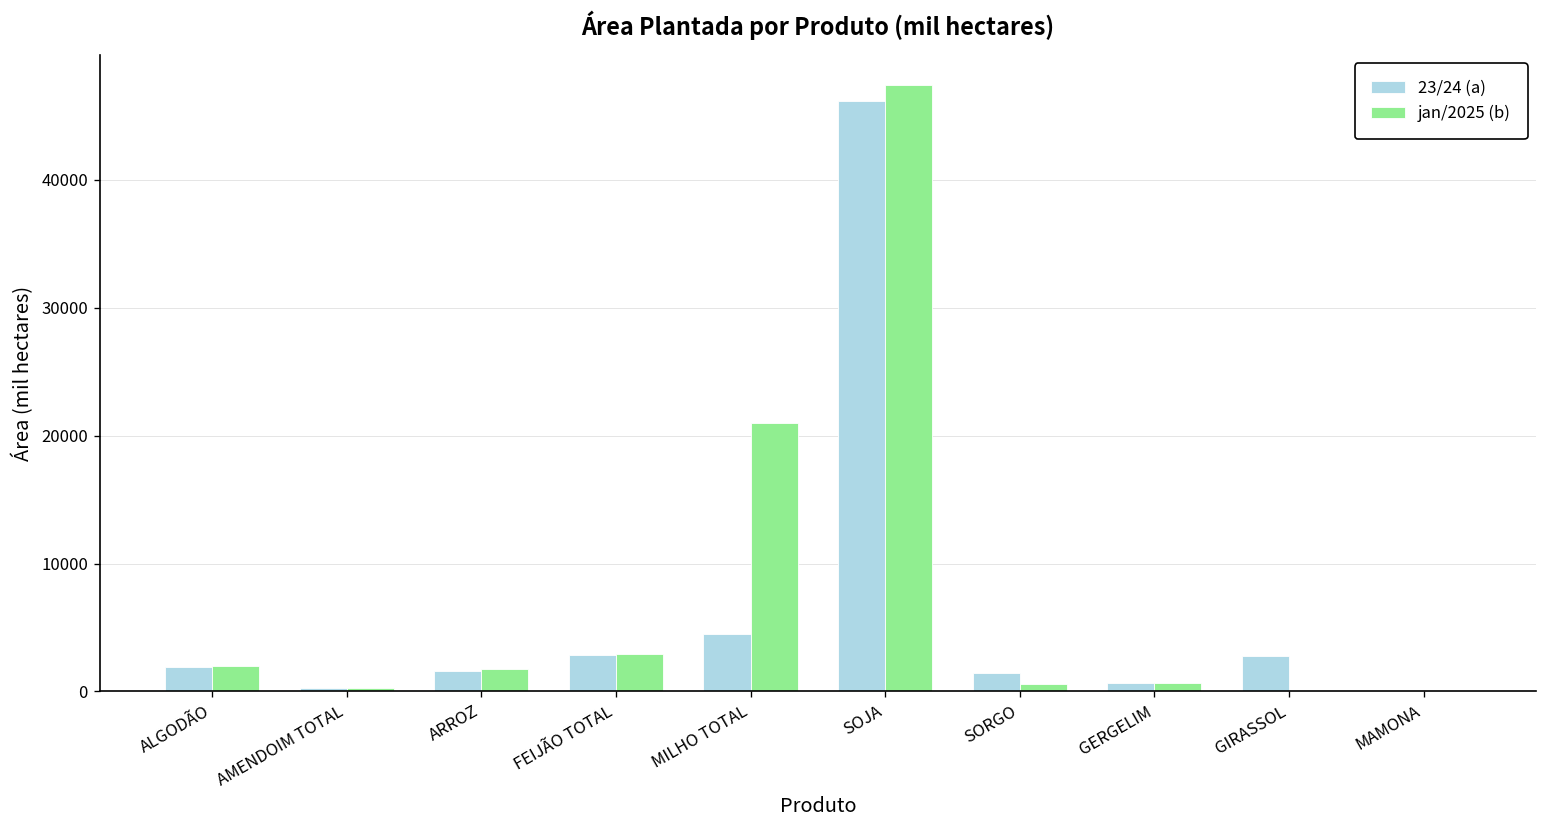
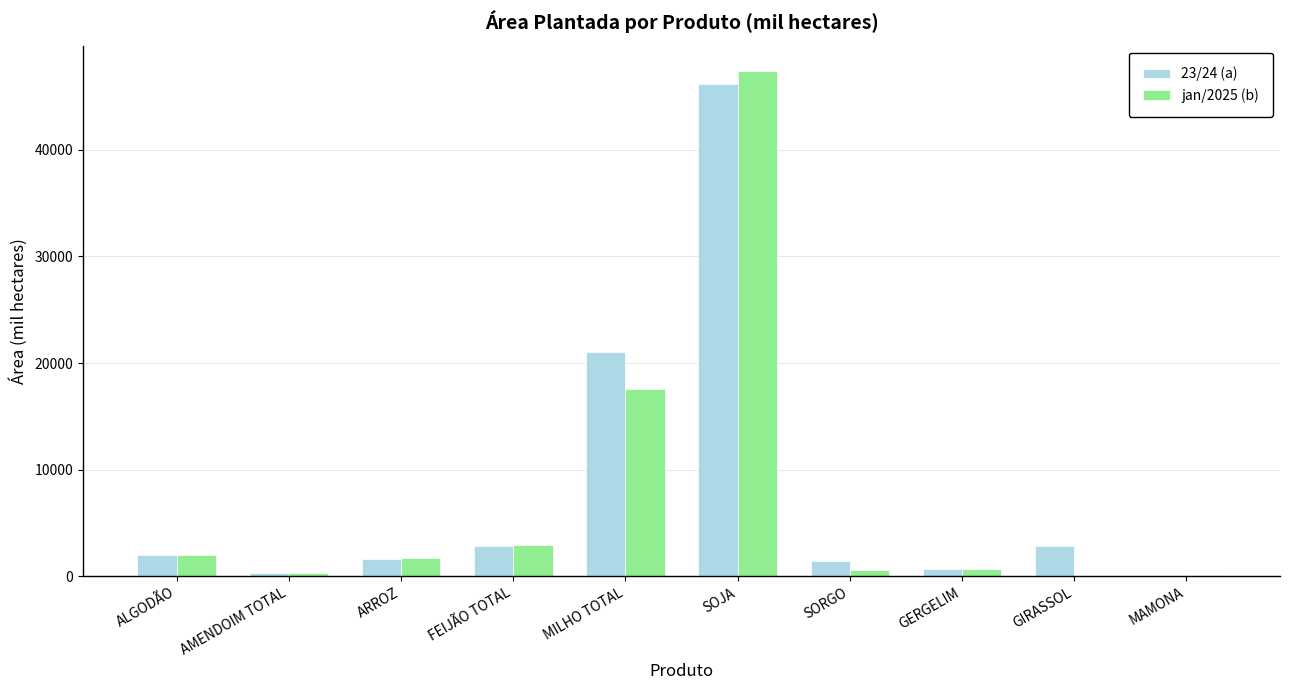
  {
    "23/24 (a)": {
      "ALGODÃO": 1900,
      "AMENDOIM TOTAL": 300,
      "ARROZ": 1600,
      "FEIJÃO TOTAL": 2900,
-     "MILHO TOTAL": 4500,
+     "MILHO TOTAL": 21100,
      "SOJA": 46100,
      "SORGO": 1500,
      "GERGELIM": 700,
      "GIRASSOL": 2800
    },
    "jan/2025 (b)": {
      "ALGODÃO": 2000,
      "AMENDOIM TOTAL": 300,
      "ARROZ": 1700,
      "FEIJÃO TOTAL": 2900,
-     "MILHO TOTAL": 21000,
+     "MILHO TOTAL": 17500,
      "SOJA": 47400,
      "SORGO": 600,
      "GERGELIM": 700
    }
  }
